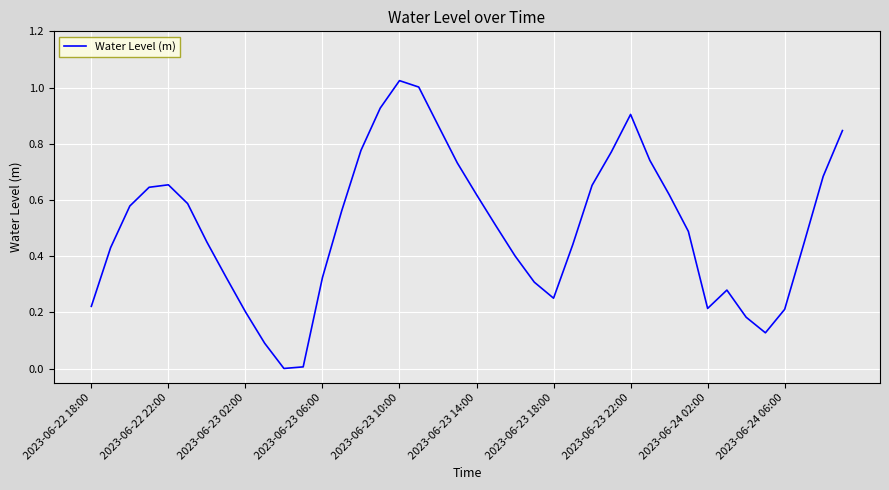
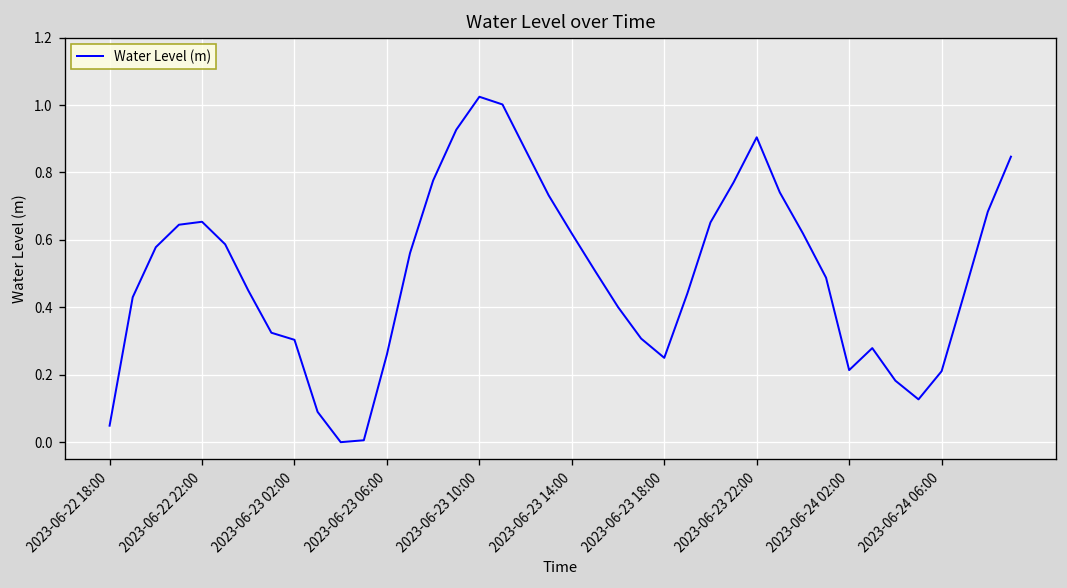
  {
-   "2023-06-22 18:00": 0.22,
+   "2023-06-22 18:00": 0.05,
    "2023-06-22 22:00": 0.65,
-   "2023-06-23 02:00": 0.20,
-   "2023-06-23 06:00": 0.32,
+   "2023-06-23 02:00": 0.30,
+   "2023-06-23 06:00": 0.26,
    "2023-06-23 10:00": 1.02,
    "2023-06-23 14:00": 0.62,
    "2023-06-23 18:00": 0.25,
    "2023-06-23 22:00": 0.90,
    "2023-06-24 02:00": 0.21,
    "2023-06-24 06:00": 0.21
  }
